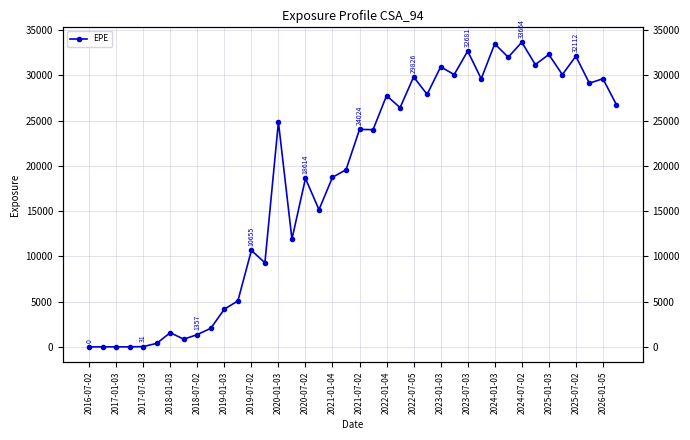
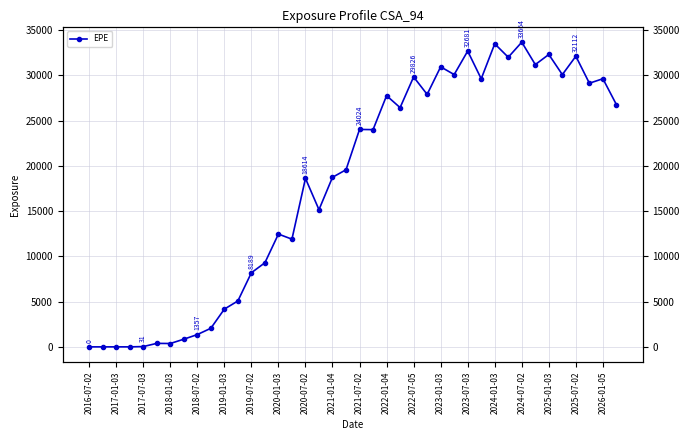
  {
    "2016-07-02": 0,
    "2017-07-03": 31,
-   "2018-01-03": 2000,
+   "2018-01-03": 0,
    "2018-07-02": 1357,
-   "2019-07-02": 10655,
-   "2020-01-03": 25000,
+   "2019-07-02": 8189,
+   "2020-01-03": 12000,
    "2020-07-02": 18614,
    "2021-07-02": 24024,
    "2022-07-05": 29826,
    "2023-07-03": 32681,
    "2024-07-02": 33664,
    "2025-07-02": 32112
  }
